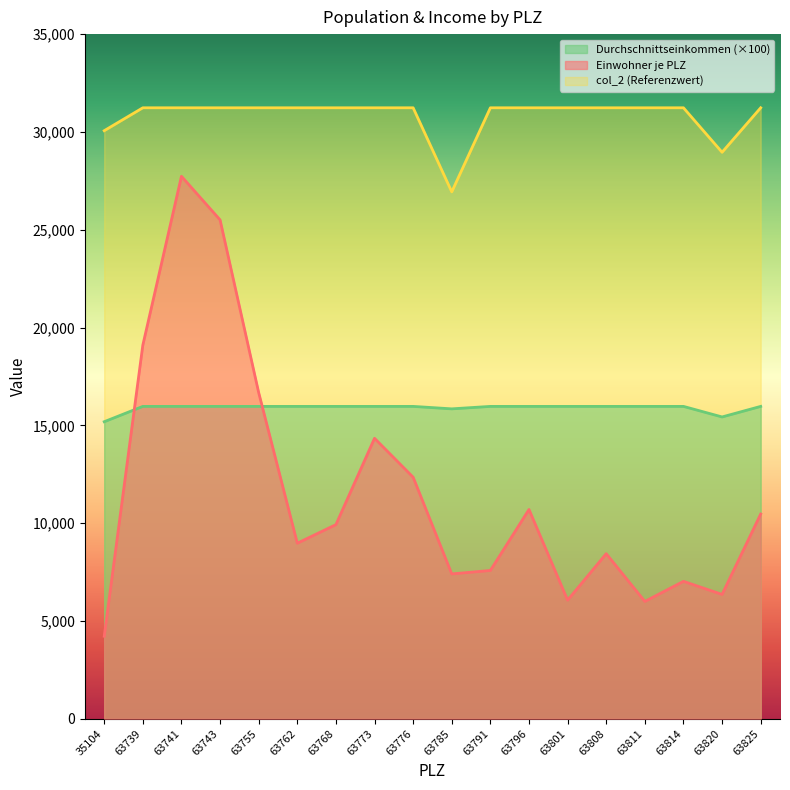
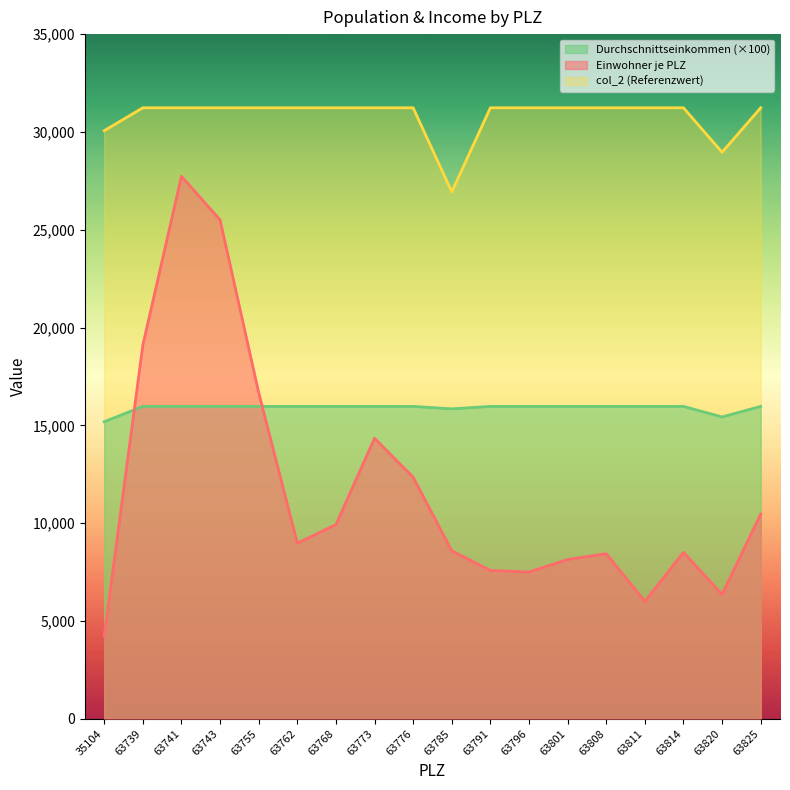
  {
    "Durchschnittseinkommen (×100)": {
      "35104": "15,200",
      "63739": "16,000",
      "63741": "16,000",
      "63743": "16,000",
      "63755": "16,000",
      "63762": "16,000",
      "63768": "16,000",
      "63773": "16,000",
      "63776": "16,000",
      "63785": "15,800",
      "63791": "16,000",
      "63796": "16,000",
      "63801": "16,000",
      "63808": "16,000",
      "63811": "16,000",
      "63814": "16,000",
      "63820": "15,400",
      "63825": "16,000"
    },
    "Einwohner je PLZ": {
      "35104": "4,200",
      "63739": "19,100",
      "63741": "27,700",
      "63743": "25,500",
      "63755": "16,700",
      "63762": "9,000",
      "63768": "9,900",
      "63773": "14,300",
      "63776": "12,300",
-     "63785": "7,400",
+     "63785": "8,600",
      "63791": "7,600",
-     "63796": "10,700",
-     "63801": "6,100",
+     "63796": "7,500",
+     "63801": "8,100",
      "63808": "8,400",
      "63811": "6,000",
-     "63814": "7,000",
+     "63814": "8,500",
      "63820": "6,400",
      "63825": "10,500"
    },
    "col_2 (Referenzwert)": {
      "35104": "30,100",
      "63739": "31,200",
      "63741": "31,200",
      "63743": "31,200",
      "63755": "31,200",
      "63762": "31,200",
      "63768": "31,200",
      "63773": "31,200",
      "63776": "31,200",
      "63785": "26,900",
      "63791": "31,200",
      "63796": "31,200",
      "63801": "31,200",
      "63808": "31,200",
      "63811": "31,200",
      "63814": "31,200",
      "63820": "29,000",
      "63825": "31,200"
    }
  }
